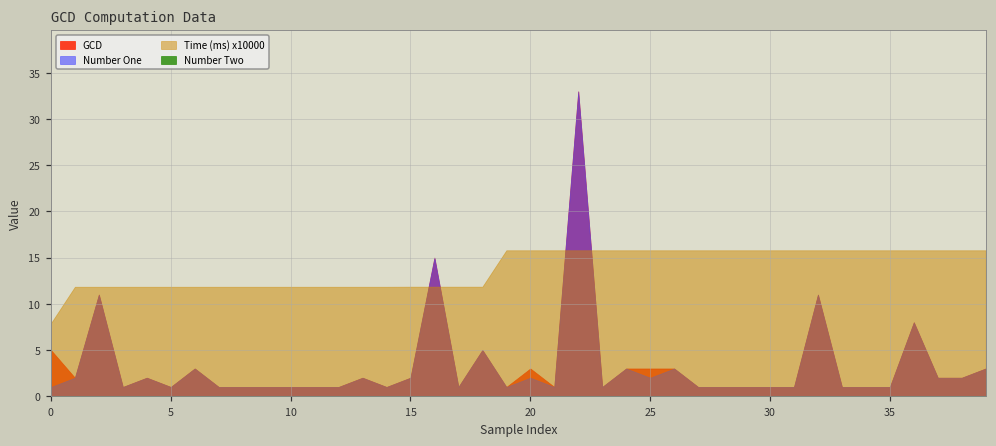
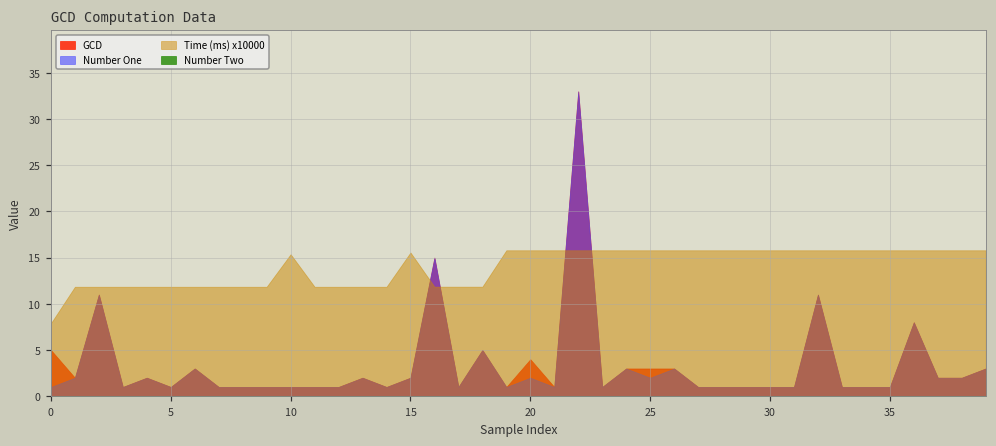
  {
    "GCD": {
      "0": 5,
-     "20": 3,
+     "20": 4,
      "25": 3
    },
    "Number One": {
      "0": 1,
      "20": 2,
      "25": 2
    },
    "Time (ms) x10000": {
      "0": 8,
      "5": 12,
-     "10": 12,
-     "15": 12,
+     "10": 15,
+     "15": 16,
      "20": 16,
      "25": 16,
      "30": 16,
      "35": 16
    },
    "Number Two": {
      "0": 0,
      "5": 0,
      "10": 0,
      "15": 0,
      "20": 0,
      "25": 0,
      "30": 0,
      "35": 0
    }
  }
